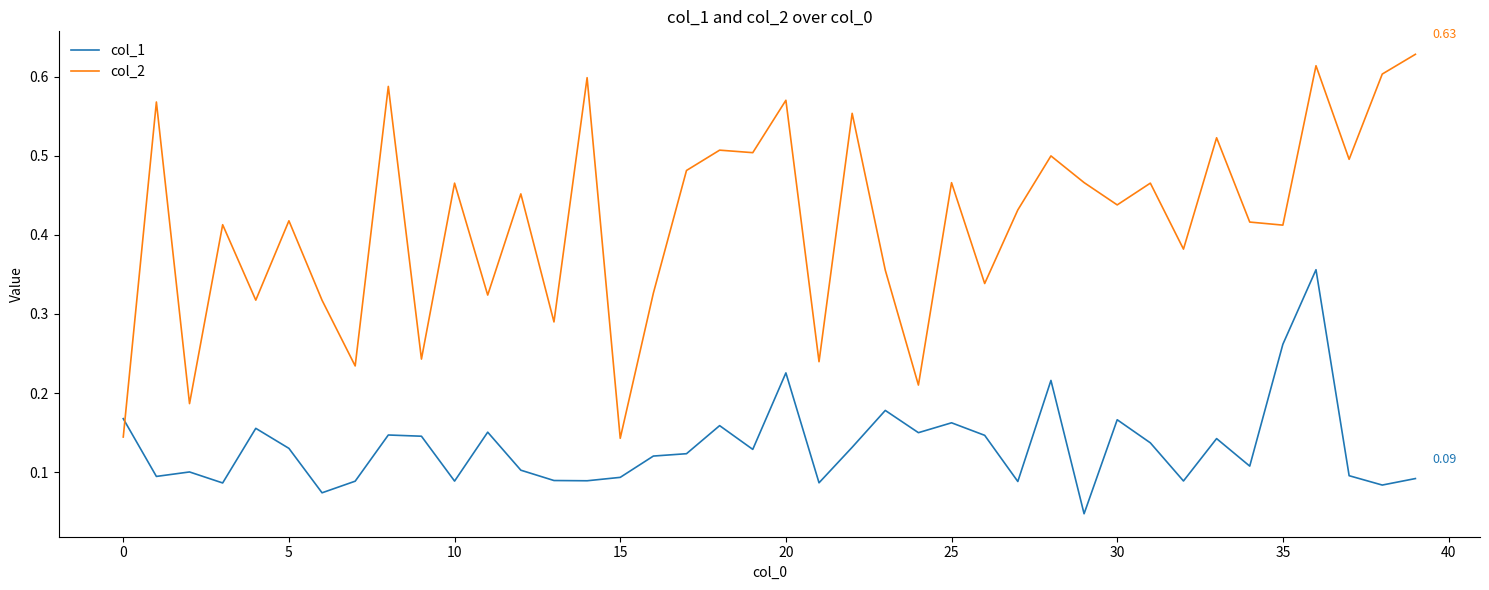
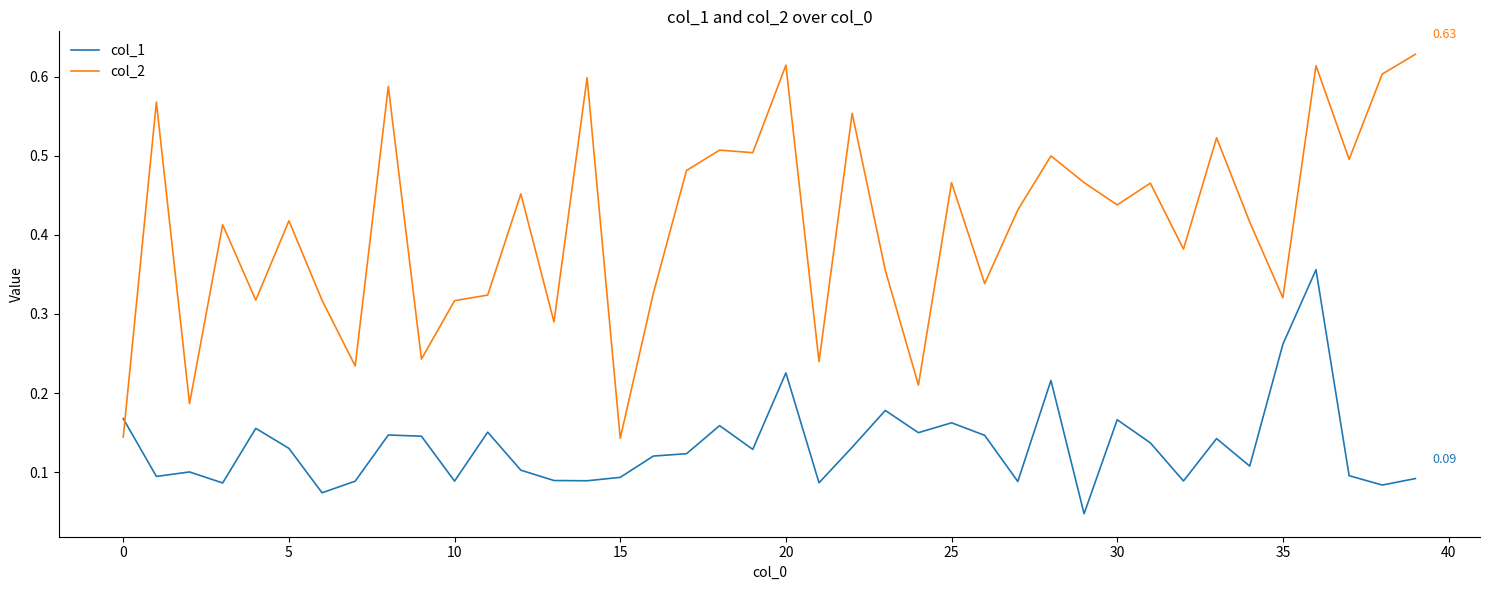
  {
    "col_1": {
      "0": 0.17,
      "5": 0.13,
      "10": 0.09,
      "15": 0.09,
      "20": 0.23,
      "25": 0.16,
      "30": 0.17,
      "35": 0.26
    },
    "col_2": {
      "0": 0.14,
      "5": 0.42,
-     "10": 0.47,
+     "10": 0.32,
      "15": 0.14,
-     "20": 0.57,
+     "20": 0.61,
      "25": 0.47,
      "30": 0.44,
-     "35": 0.41
+     "35": 0.32
    }
  }
